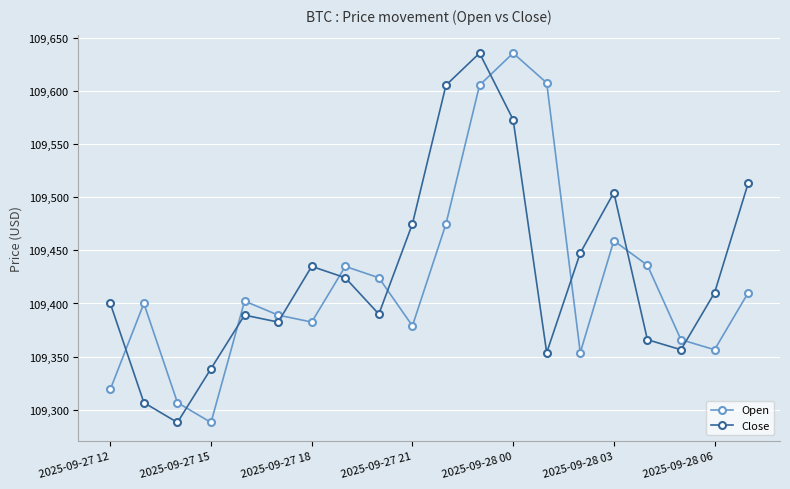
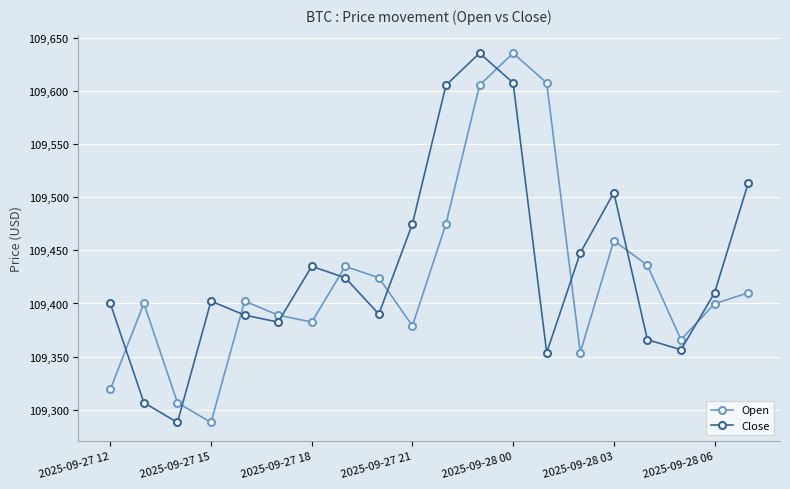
  {
    "Open": {
      "2025-09-27 12": "109,319",
      "2025-09-27 15": "109,288",
      "2025-09-27 18": "109,382",
      "2025-09-27 21": "109,379",
      "2025-09-28 00": "109,636",
      "2025-09-28 03": "109,459",
-     "2025-09-28 06": "109,356"
+     "2025-09-28 06": "109,400"
    },
    "Close": {
      "2025-09-27 12": "109,400",
-     "2025-09-27 15": "109,339",
+     "2025-09-27 15": "109,402",
      "2025-09-27 18": "109,435",
      "2025-09-27 21": "109,475",
-     "2025-09-28 00": "109,573",
+     "2025-09-28 00": "109,608",
      "2025-09-28 03": "109,504",
      "2025-09-28 06": "109,410"
    }
  }
